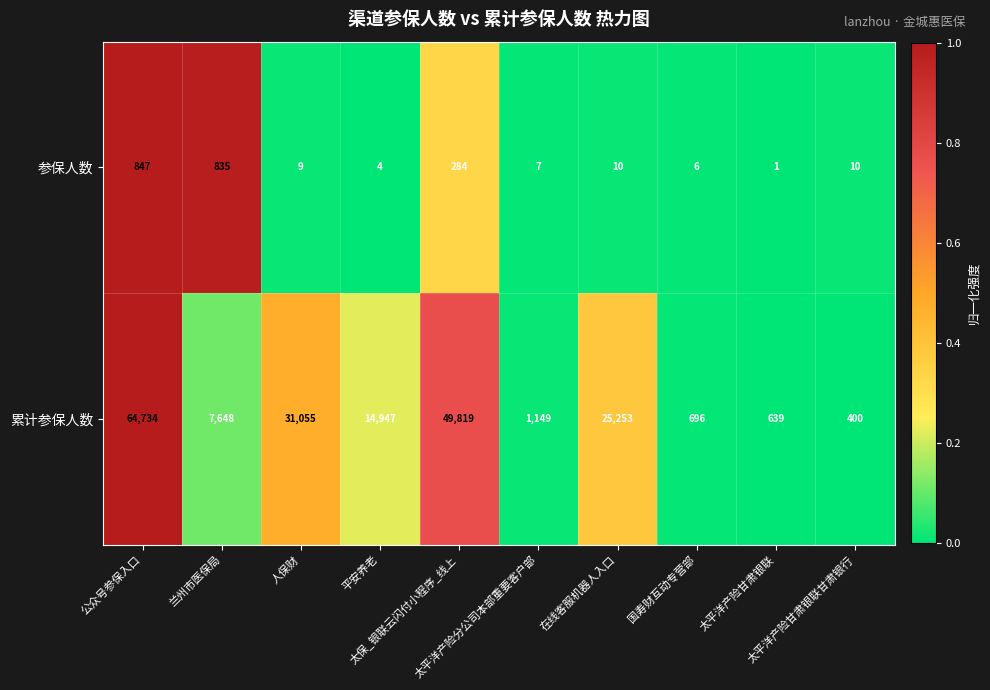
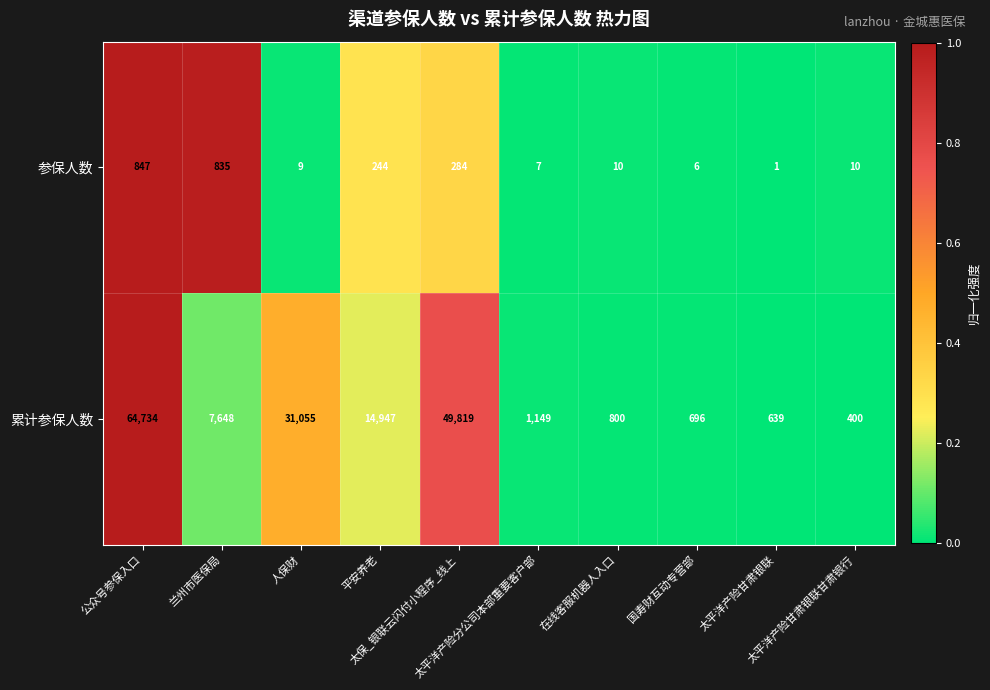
  {
    "参保人数": {
      "公众号参保入口": "847",
      "兰州市医保局": "835",
      "人保财": "9",
-     "平安养老": "4",
+     "平安养老": "244",
      "太保_银联云闪付小程序_线上": "284",
      "太平洋产险分公司本部重要客户部": "7",
      "在线客服机器人入口": "10",
      "国寿财互动专营部": "6",
      "太平洋产险甘肃银联": "1",
      "太平洋产险甘肃银联甘肃银行": "10"
    },
    "累计参保人数": {
      "公众号参保入口": "64,734",
      "兰州市医保局": "7,648",
      "人保财": "31,055",
      "平安养老": "14,947",
      "太保_银联云闪付小程序_线上": "49,819",
      "太平洋产险分公司本部重要客户部": "1,149",
-     "在线客服机器人入口": "25,253",
+     "在线客服机器人入口": "800",
      "国寿财互动专营部": "696",
      "太平洋产险甘肃银联": "639",
      "太平洋产险甘肃银联甘肃银行": "400"
    }
  }
